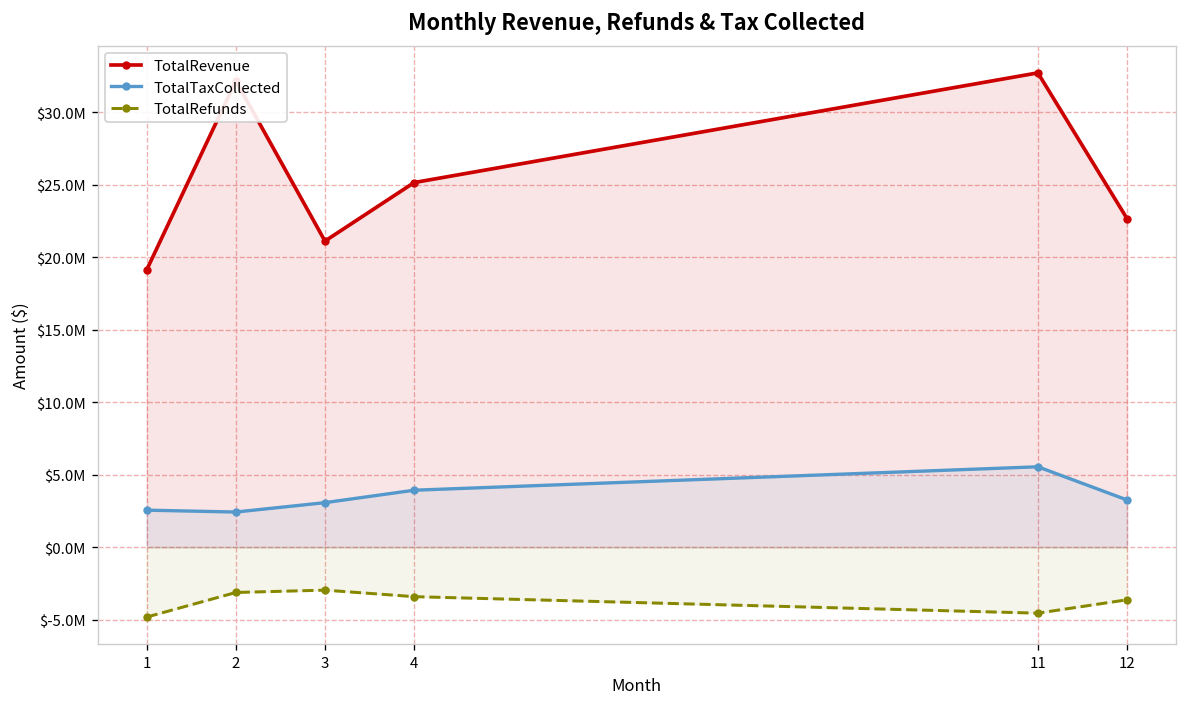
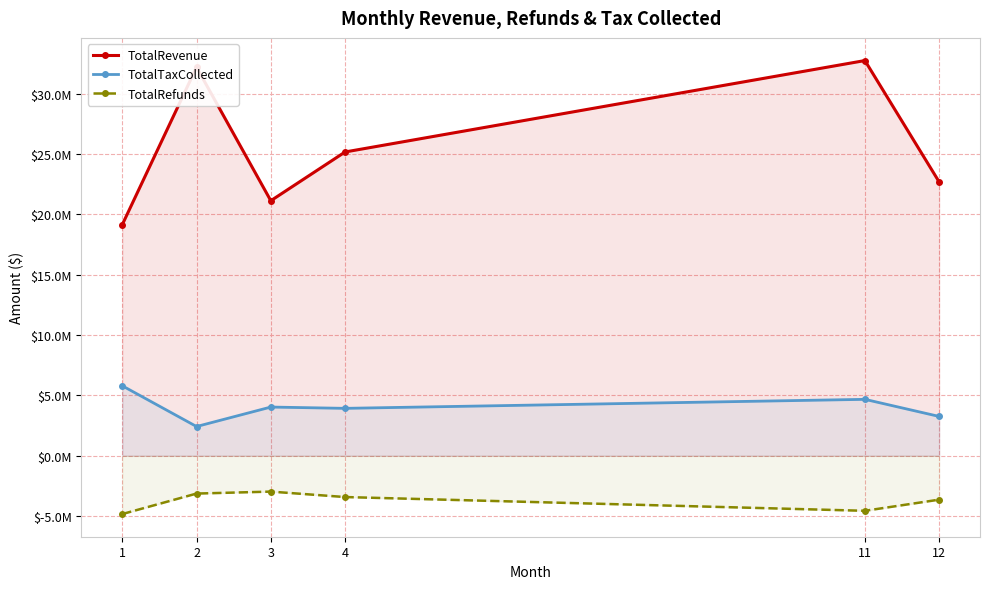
  {
    "TotalRevenue": {
      "1": "$19100000",
      "3": "$21100000",
      "4": "$25200000",
      "11": "$32700000",
      "12": "$22700000"
    },
    "TotalTaxCollected": {
-     "1": "$2600000",
+     "1": "$5800000",
      "2": "$2400000",
-     "3": "$3100000",
+     "3": "$4000000",
      "4": "$3900000",
-     "11": "$5500000",
+     "11": "$4700000",
      "12": "$3300000"
    }
  }
